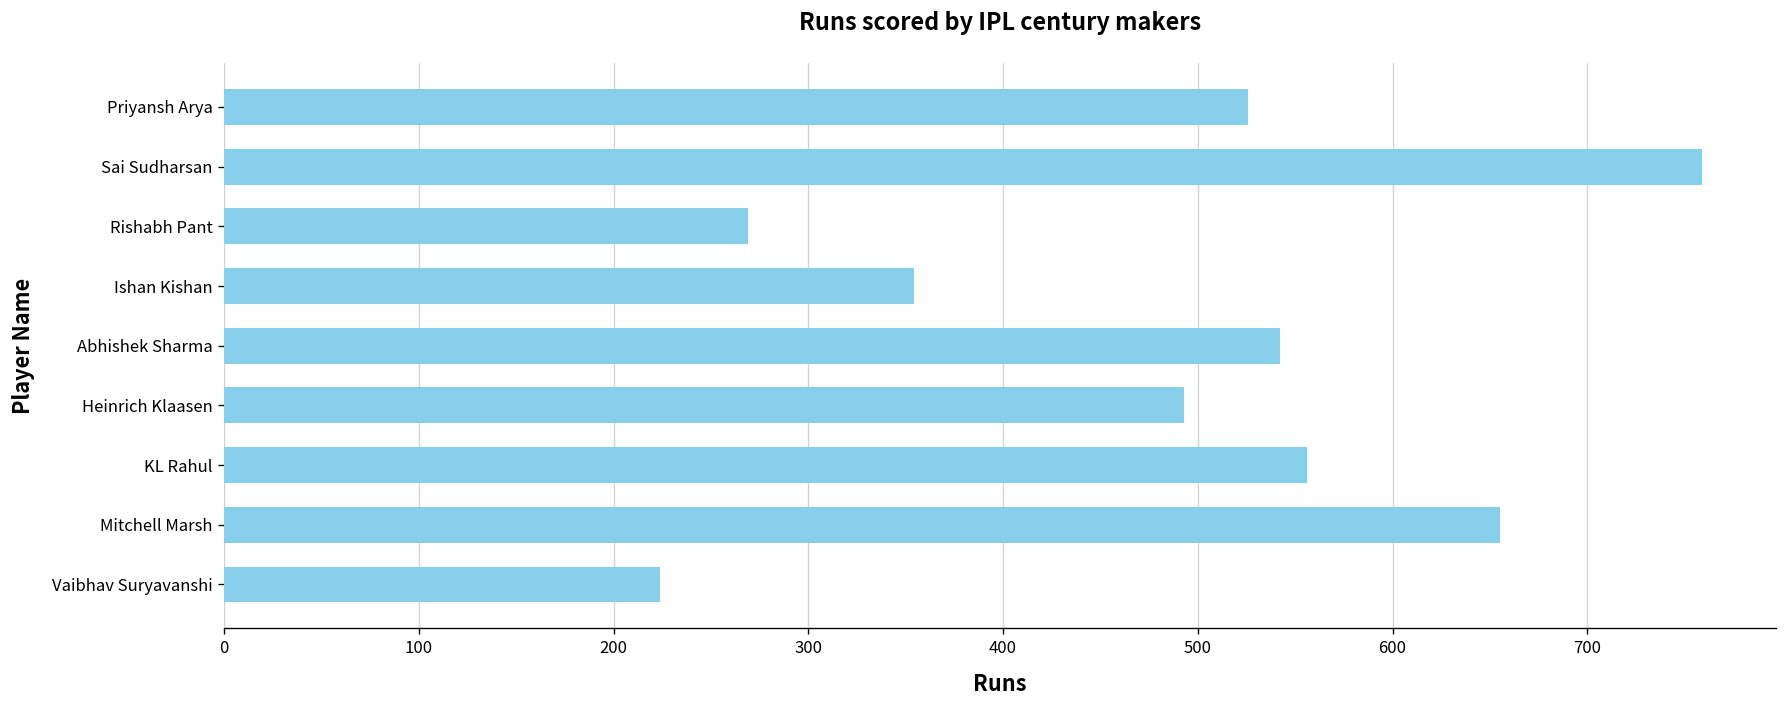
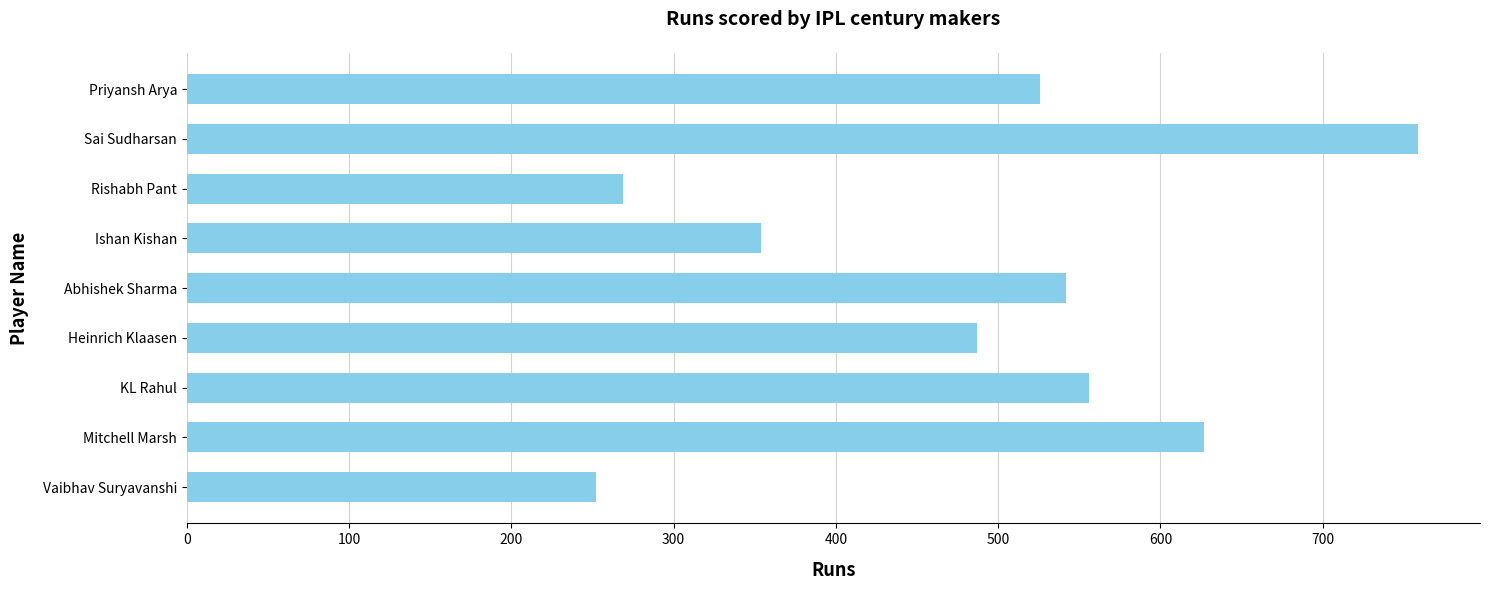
  {
    "Priyansh Arya": 526,
    "Sai Sudharsan": 759,
    "Rishabh Pant": 269,
    "Ishan Kishan": 354,
    "Abhishek Sharma": 542,
-   "Heinrich Klaasen": 493,
+   "Heinrich Klaasen": 487,
    "KL Rahul": 556,
-   "Mitchell Marsh": 655,
-   "Vaibhav Suryavanshi": 224
+   "Mitchell Marsh": 627,
+   "Vaibhav Suryavanshi": 252
  }
